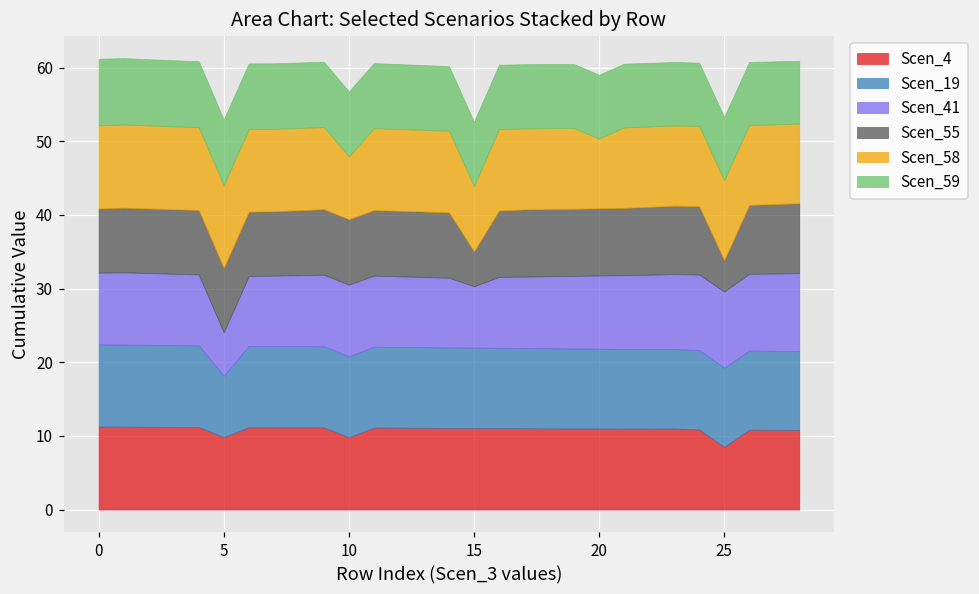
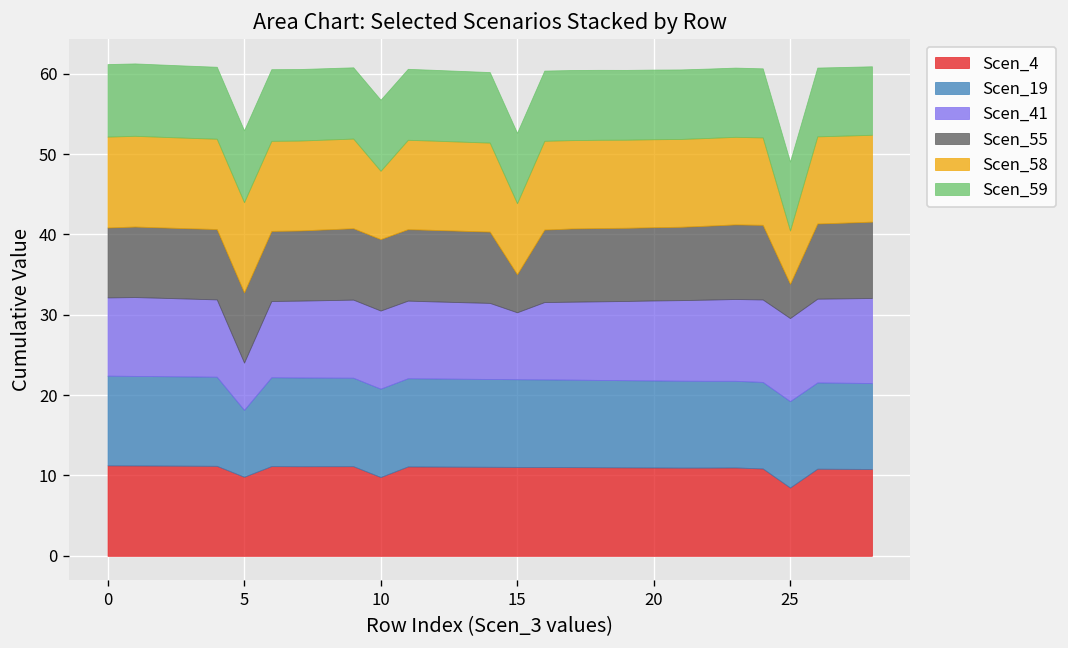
  {
    "Scen_4": {
      "0": 11,
      "5": 10,
      "10": 10,
      "15": 11,
      "20": 11,
      "25": 9
    },
    "Scen_19": {
      "0": 11,
      "5": 8,
      "10": 11,
      "15": 11,
      "20": 11,
      "25": 11
    },
    "Scen_41": {
      "0": 10,
      "5": 6,
      "10": 10,
      "15": 8,
      "20": 10,
      "25": 10
    },
    "Scen_55": {
      "0": 9,
      "5": 9,
      "10": 9,
      "15": 5,
      "20": 9,
      "25": 4
    },
    "Scen_58": {
      "0": 11,
      "5": 11,
      "10": 9,
      "15": 9,
-     "20": 9,
-     "25": 11
+     "20": 11,
+     "25": 7
    },
    "Scen_59": {
      "0": 9,
      "5": 9,
      "10": 9,
      "15": 9,
      "20": 9,
      "25": 9
    }
  }
